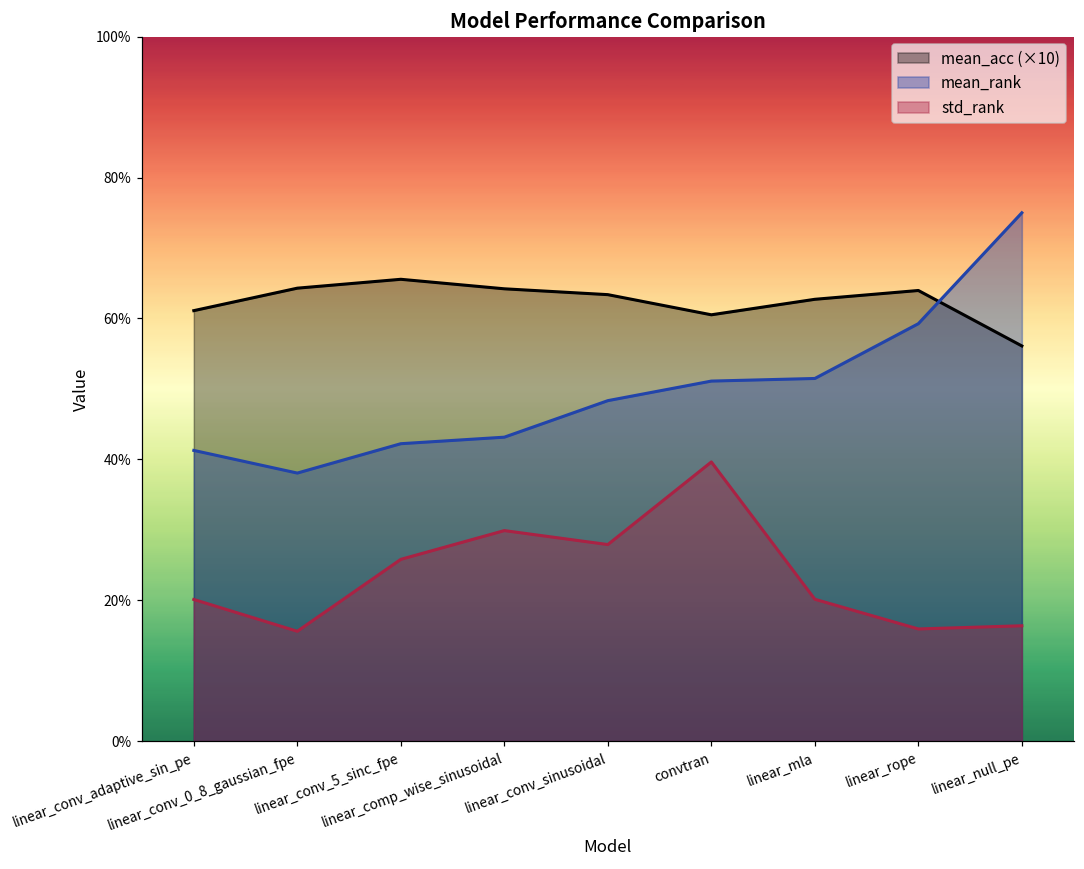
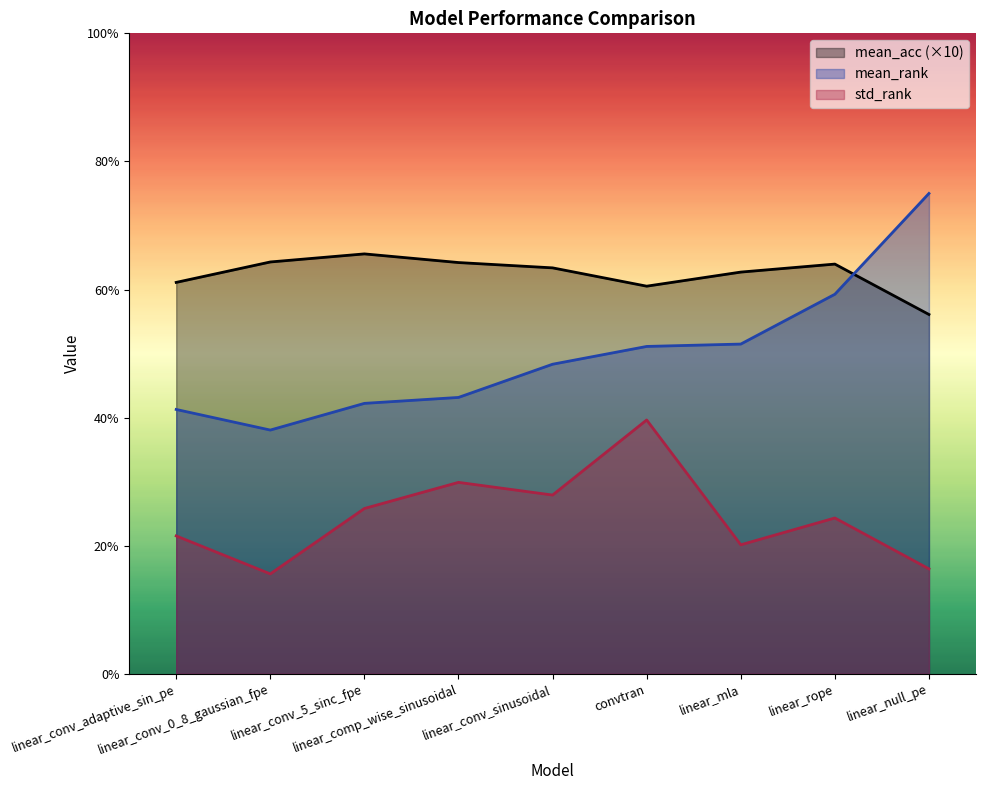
  {
    "mean_acc (×10)": {
      "linear_conv_adaptive_sin_pe": "61%",
      "linear_conv_0_8_gaussian_fpe": "64%",
      "linear_conv_5_sinc_fpe": "66%",
      "linear_comp_wise_sinusoidal": "64%",
      "linear_conv_sinusoidal": "63%",
      "convtran": "61%",
      "linear_mla": "63%",
      "linear_rope": "64%",
      "linear_null_pe": "56%"
    },
    "mean_rank": {
      "linear_conv_adaptive_sin_pe": "41%",
      "linear_conv_0_8_gaussian_fpe": "38%",
      "linear_conv_5_sinc_fpe": "42%",
      "linear_comp_wise_sinusoidal": "43%",
      "linear_conv_sinusoidal": "48%",
      "convtran": "51%",
      "linear_mla": "51%",
      "linear_rope": "59%",
      "linear_null_pe": "75%"
    },
    "std_rank": {
-     "linear_conv_adaptive_sin_pe": "20%",
+     "linear_conv_adaptive_sin_pe": "22%",
      "linear_conv_0_8_gaussian_fpe": "16%",
      "linear_conv_5_sinc_fpe": "26%",
      "linear_comp_wise_sinusoidal": "30%",
      "linear_conv_sinusoidal": "28%",
      "convtran": "40%",
      "linear_mla": "20%",
-     "linear_rope": "16%",
+     "linear_rope": "24%",
      "linear_null_pe": "16%"
    }
  }
